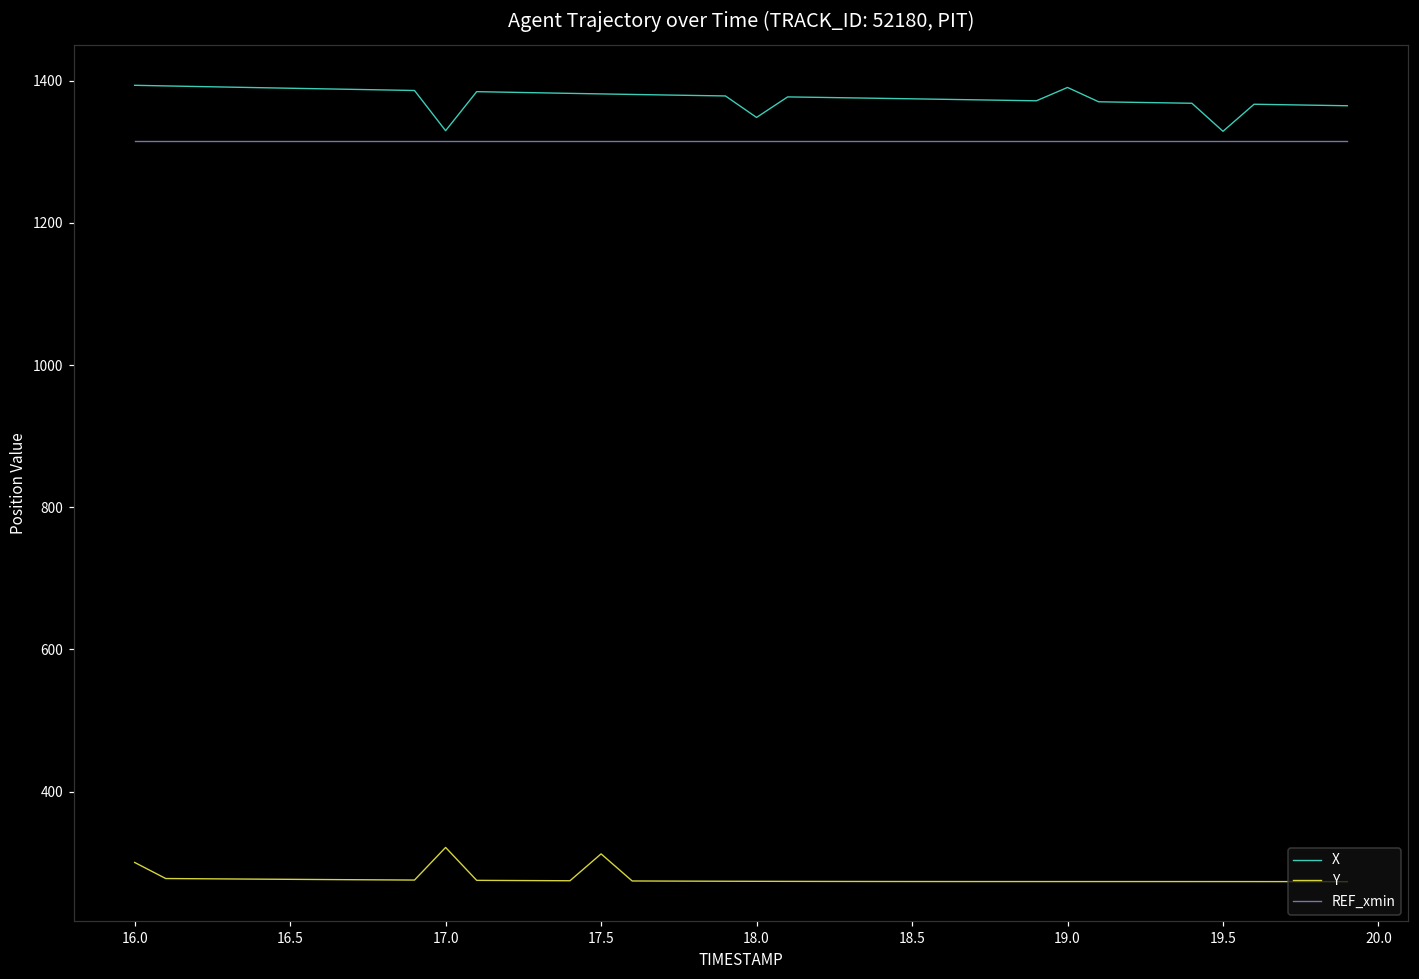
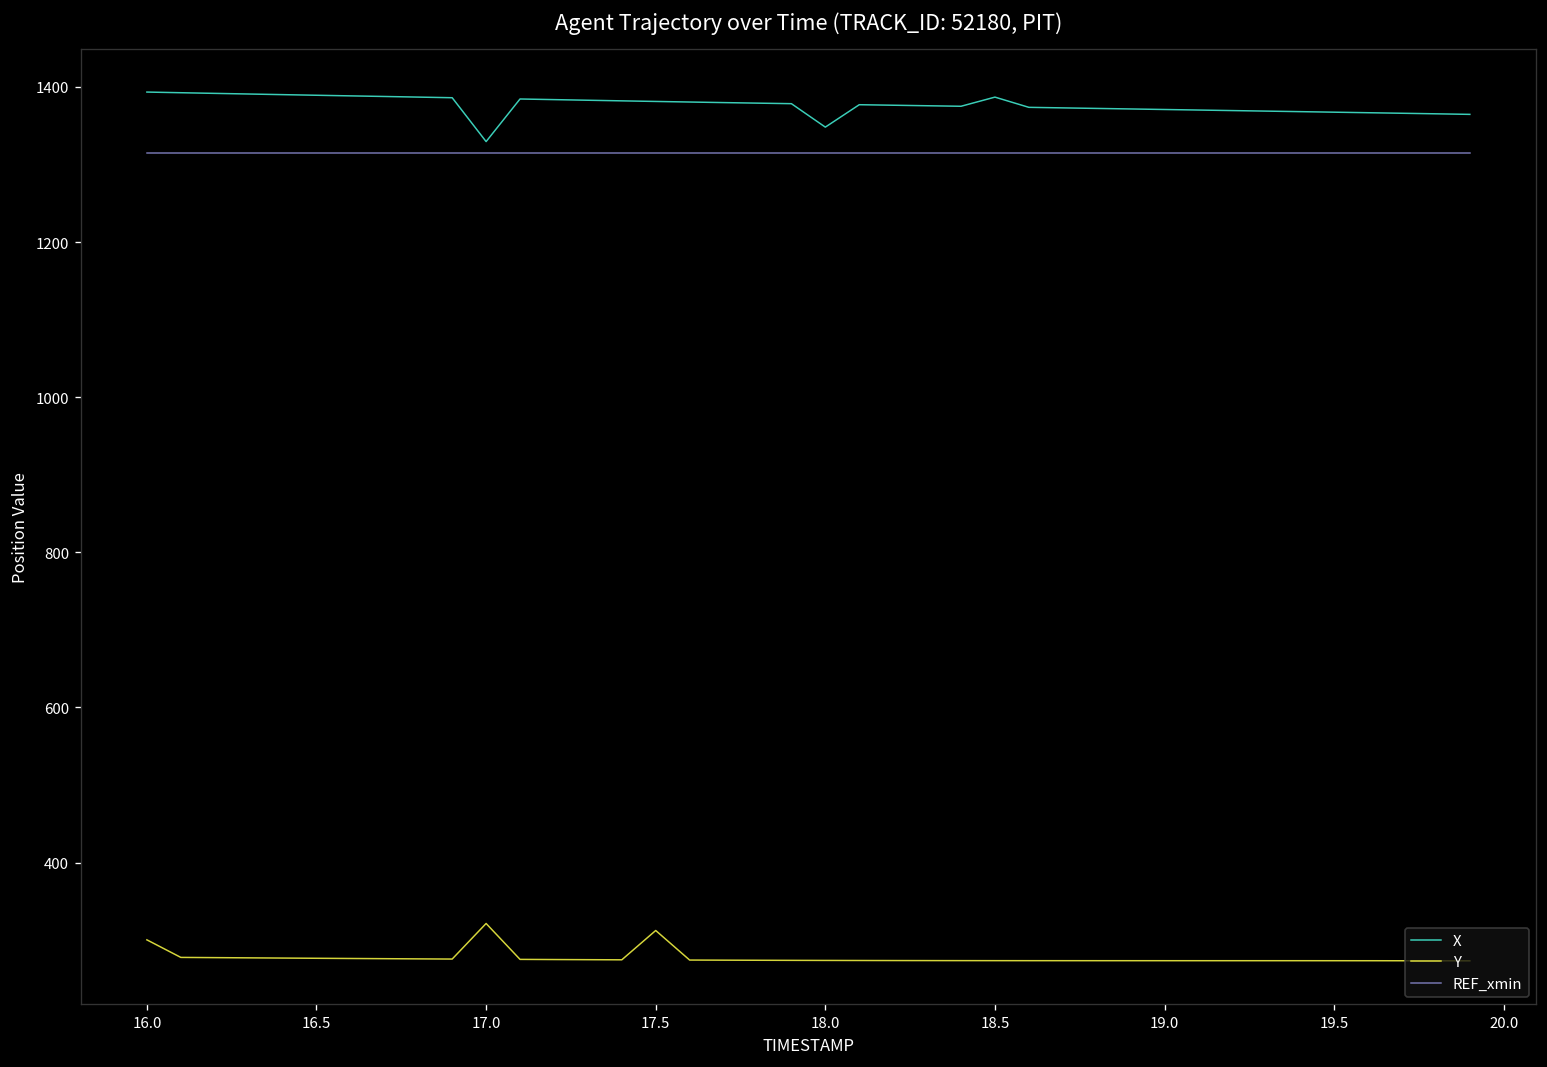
  {
    "X": {
      "16.0": 1390,
      "16.5": 1390,
      "17.0": 1330,
      "17.5": 1380,
      "18.0": 1350,
-     "18.5": 1370,
-     "19.0": 1390,
-     "19.5": 1330
+     "18.5": 1390,
+     "19.0": 1370,
+     "19.5": 1370
    },
    "Y": {
      "16.0": 300,
      "16.5": 280,
      "17.0": 320,
      "17.5": 310,
      "18.0": 270,
      "18.5": 270,
      "19.0": 270,
      "19.5": 270
    },
    "REF_xmin": {
      "16.0": 1320,
      "16.5": 1320,
      "17.0": 1320,
      "17.5": 1320,
      "18.0": 1320,
      "18.5": 1320,
      "19.0": 1320,
      "19.5": 1320
    }
  }
